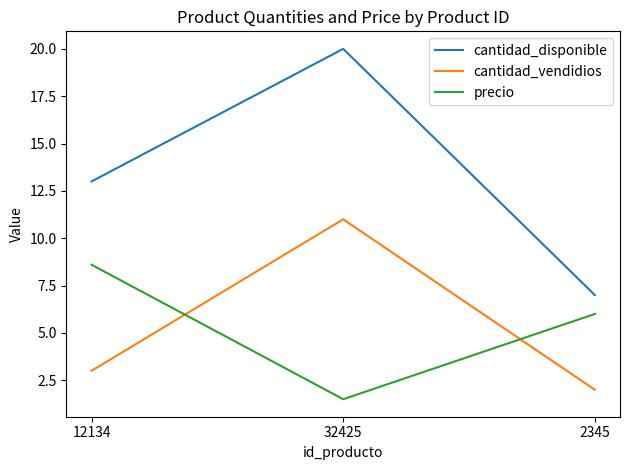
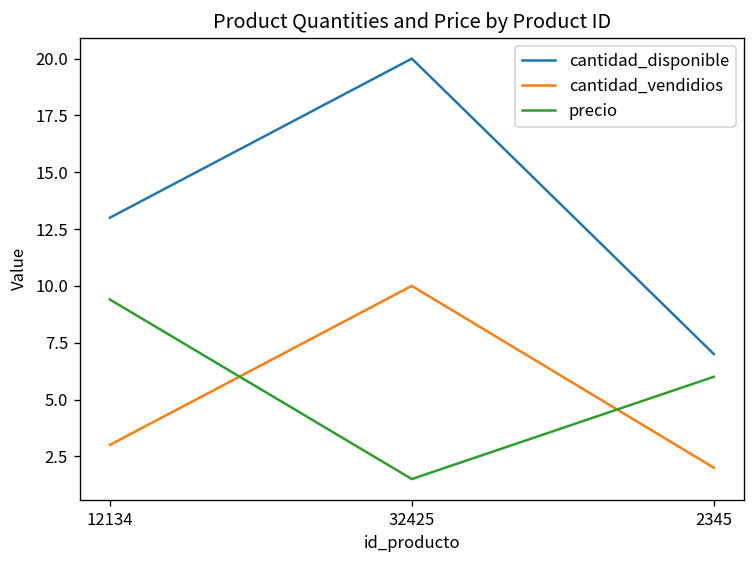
  {
    "cantidad_disponible": {
      "12134": 13.0,
      "32425": 20.0,
      "2345": 7.0
    },
    "cantidad_vendidios": {
      "12134": 3,
-     "32425": 11,
+     "32425": 10,
      "2345": 2
    },
    "precio": {
-     "12134": 8.6,
+     "12134": 9.4,
      "32425": 1.5,
      "2345": 6.0
    }
  }
